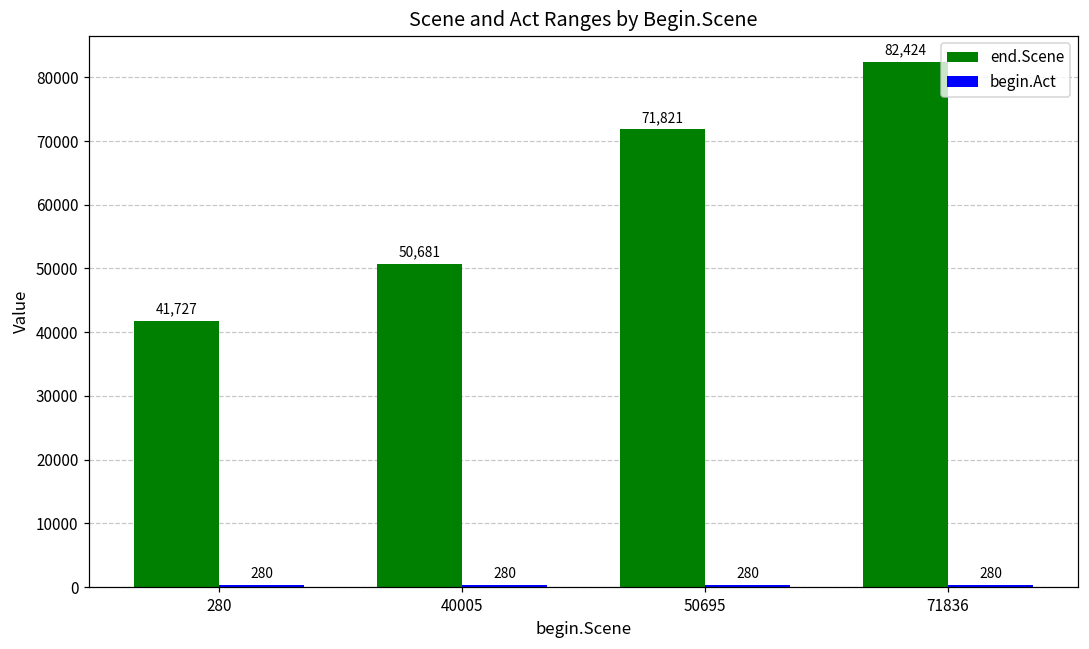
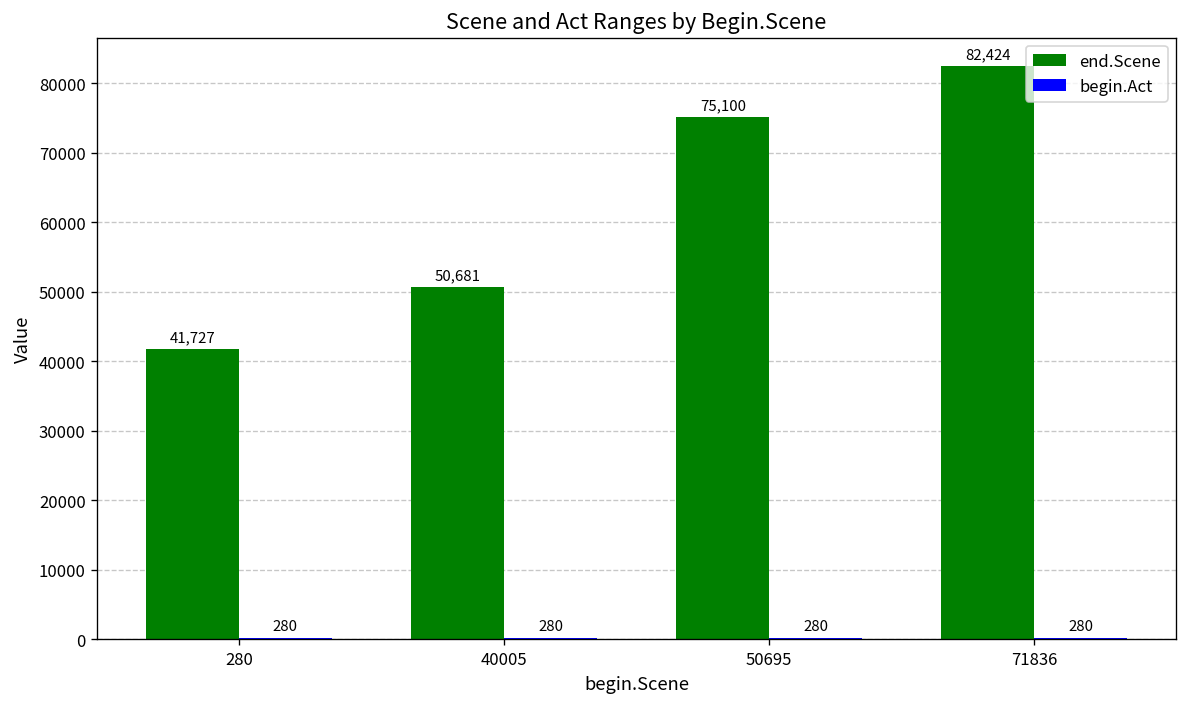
  {
    "end.Scene": {
      "280": "41,727",
      "40005": "50,681",
-     "50695": "71,821",
+     "50695": "75,100",
      "71836": "82,424"
    },
    "begin.Act": {
      "280": "280",
      "40005": "280",
      "50695": "280",
      "71836": "280"
    }
  }
